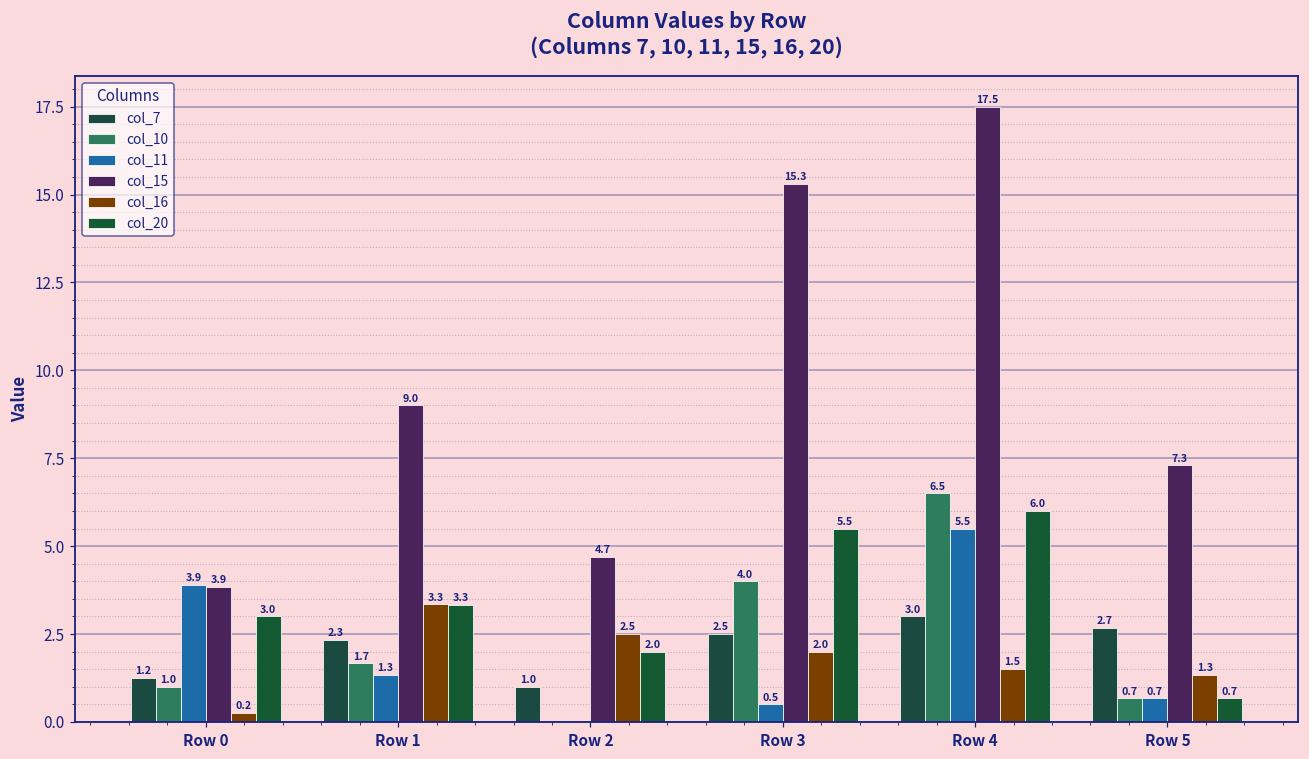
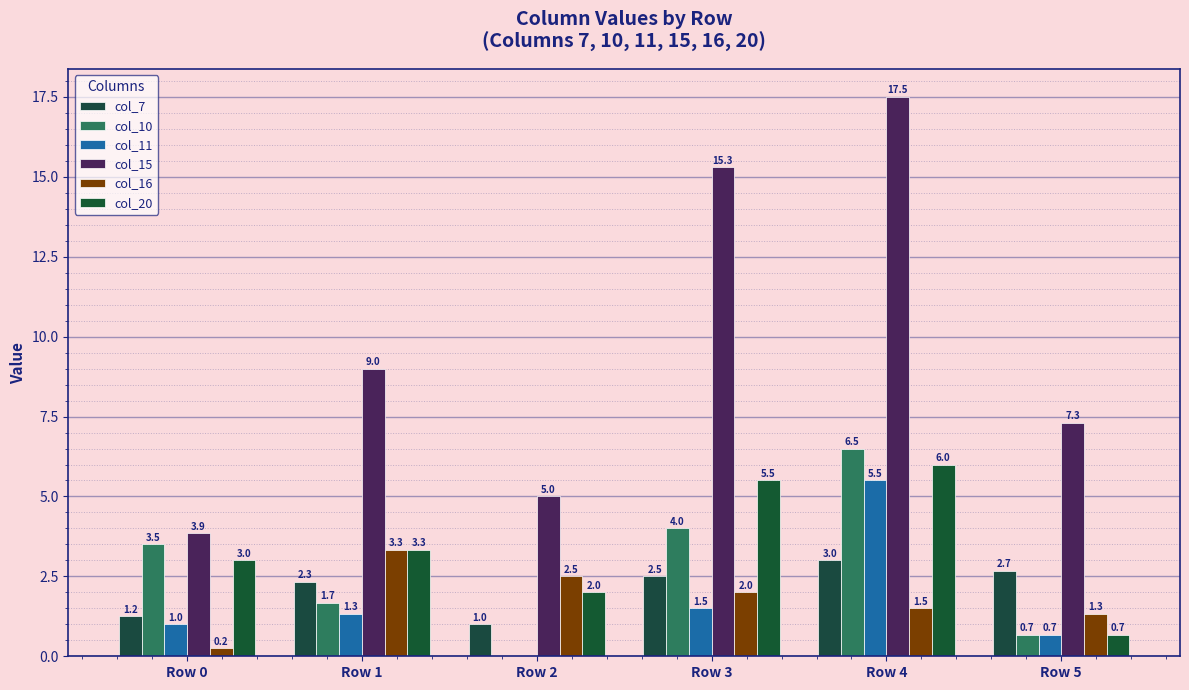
  {
    "col_10": {
-     "Row 0": 1.0,
+     "Row 0": 3.5,
      "Row 1": 1.7,
      "Row 3": 4.0,
      "Row 4": 6.5,
      "Row 5": 0.7
    },
    "col_11": {
-     "Row 0": 3.9,
+     "Row 0": 1.0,
      "Row 1": 1.3,
-     "Row 3": 0.5,
+     "Row 3": 1.5,
      "Row 4": 5.5,
      "Row 5": 0.7
    },
    "col_15": {
      "Row 0": 3.9,
      "Row 1": 9.0,
-     "Row 2": 4.7,
+     "Row 2": 5.0,
      "Row 3": 15.3,
      "Row 4": 17.5,
      "Row 5": 7.3
    },
    "col_16": {
      "Row 0": 0.2,
      "Row 1": 3.3,
      "Row 2": 2.5,
      "Row 3": 2.0,
      "Row 4": 1.5,
      "Row 5": 1.3
    }
  }
